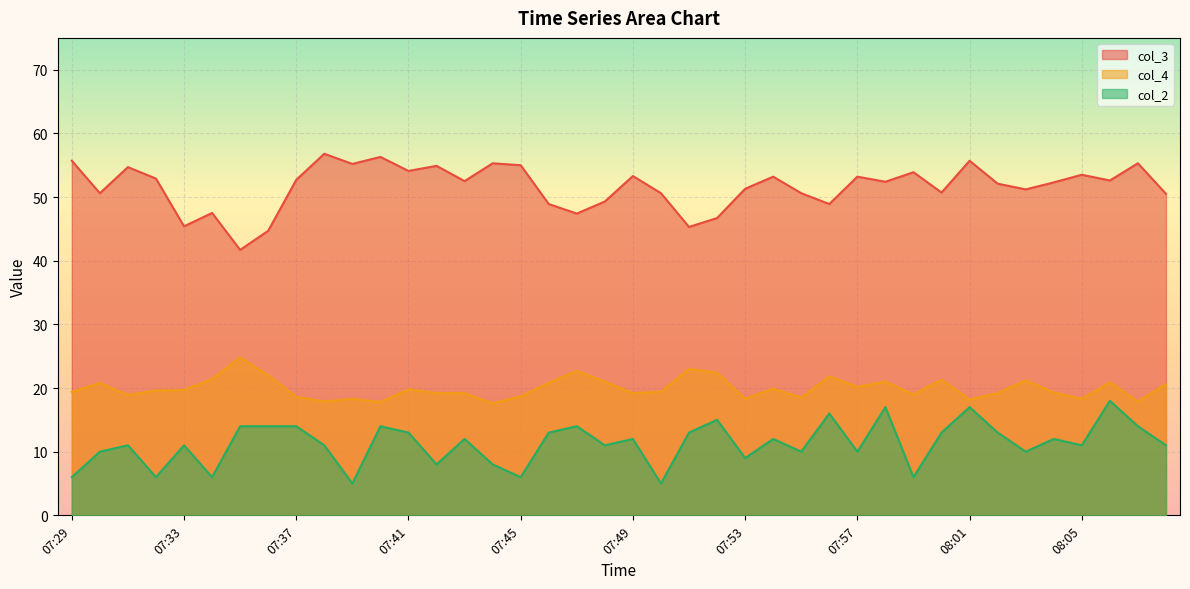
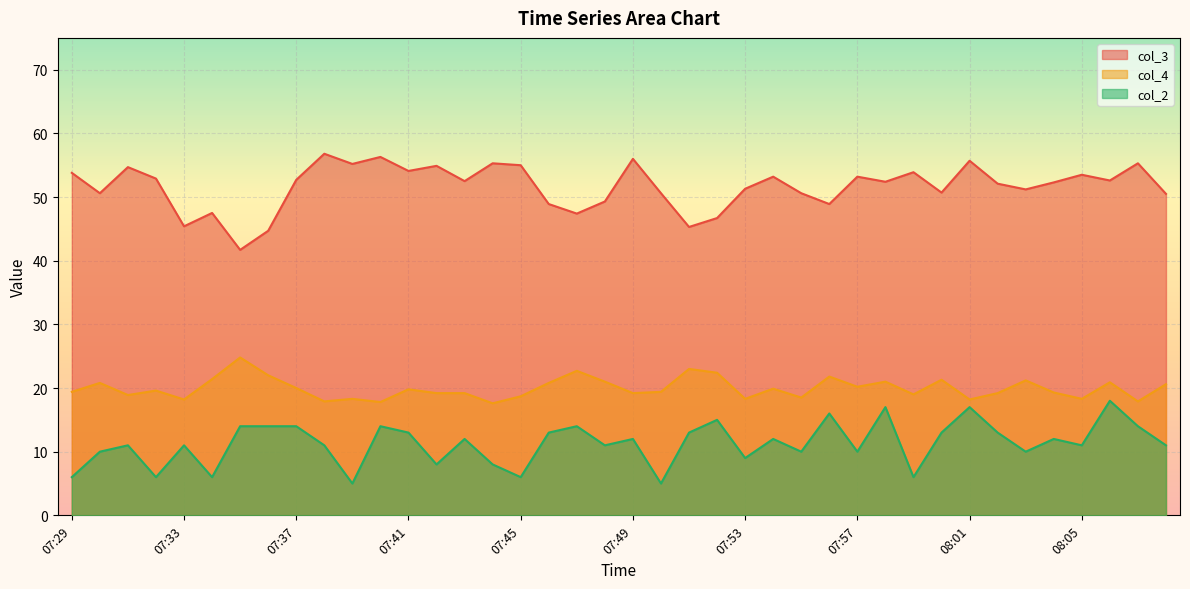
  {
    "col_3": {
-     "07:29": 56,
+     "07:29": 54,
      "07:33": 45,
      "07:37": 53,
      "07:41": 54,
      "07:45": 55,
-     "07:49": 53,
+     "07:49": 56,
      "07:53": 51,
      "07:57": 53,
      "08:01": 56,
      "08:05": 54
    },
    "col_4": {
      "07:29": 19,
-     "07:33": 20,
-     "07:37": 19,
+     "07:33": 18,
+     "07:37": 20,
      "07:41": 20,
      "07:45": 19,
      "07:49": 19,
      "07:53": 18,
      "07:57": 20,
      "08:01": 18,
      "08:05": 18
    },
    "col_2": {
      "07:29": 6,
      "07:33": 11,
      "07:37": 14,
      "07:41": 13,
      "07:45": 6,
      "07:49": 12,
      "07:53": 9,
      "07:57": 10,
      "08:01": 17,
      "08:05": 11
    }
  }
